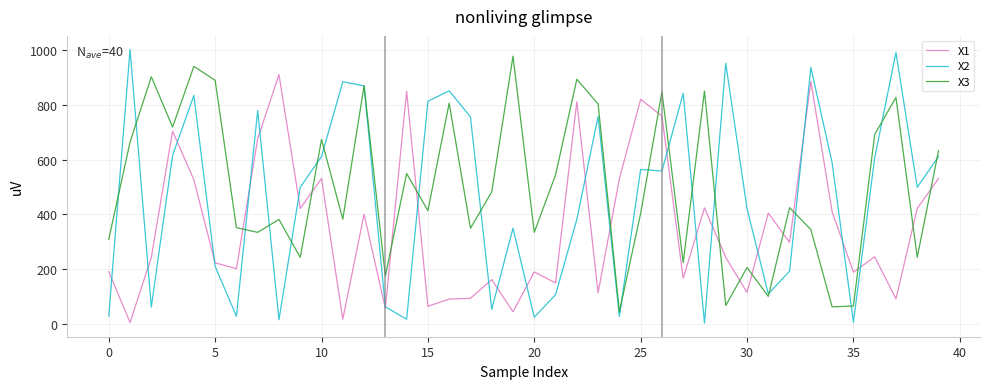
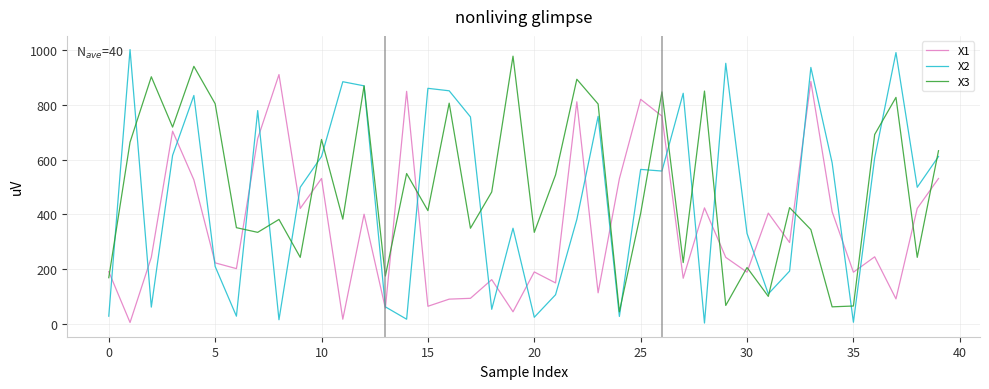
  {
    "X1": {
      "0": 190,
      "5": 220,
      "10": 530,
      "15": 70,
      "20": 190,
      "25": 820,
-     "30": 120,
+     "30": 190,
      "35": 190
    },
    "X2": {
      "0": 30,
      "5": 210,
      "10": 610,
-     "15": 810,
+     "15": 860,
      "20": 30,
      "25": 560,
-     "30": 420,
+     "30": 330,
      "35": 10
    },
    "X3": {
-     "0": 310,
-     "5": 890,
+     "0": 170,
+     "5": 800,
      "10": 670,
      "15": 410,
      "20": 340,
      "25": 400,
      "30": 210,
      "35": 70
    }
  }
